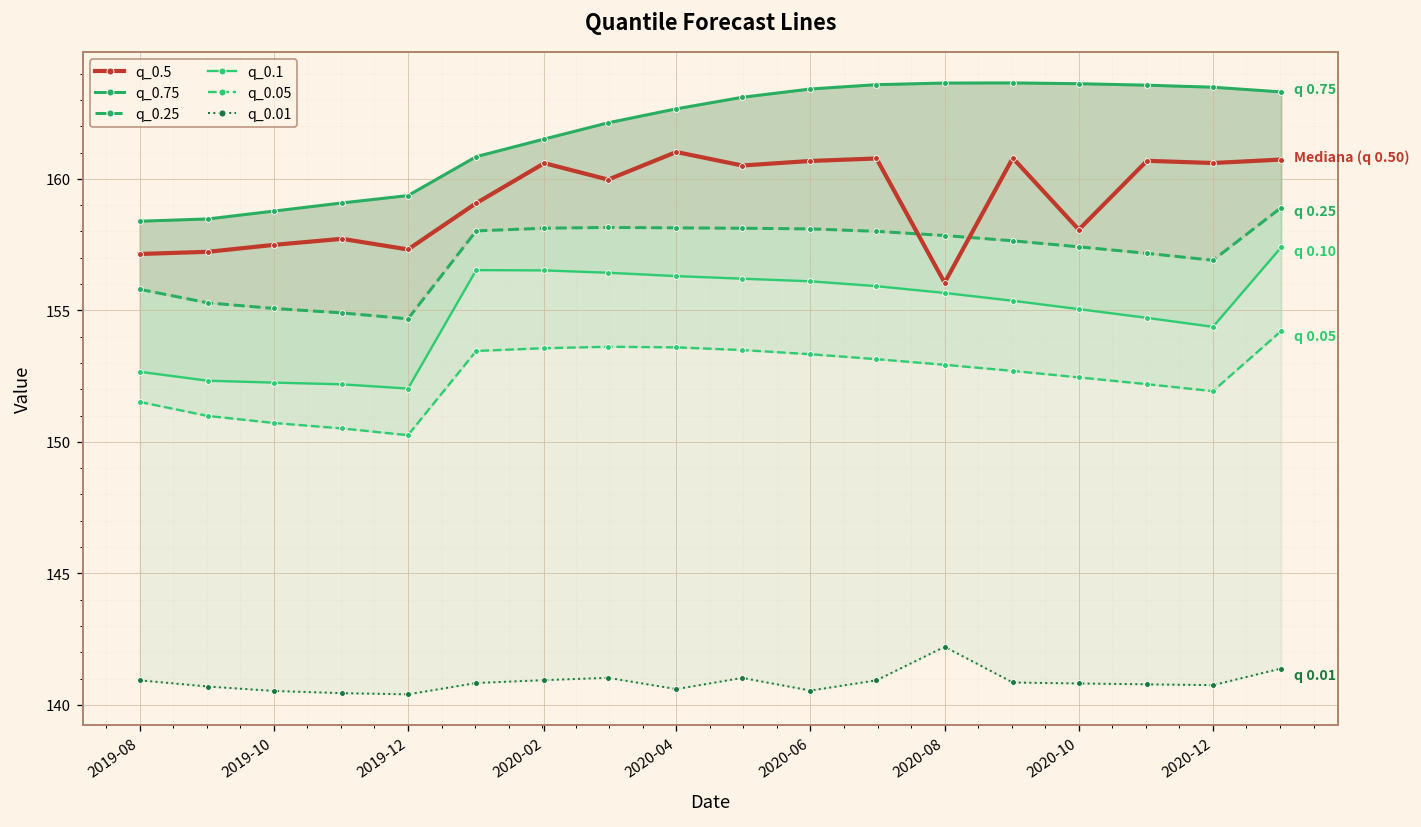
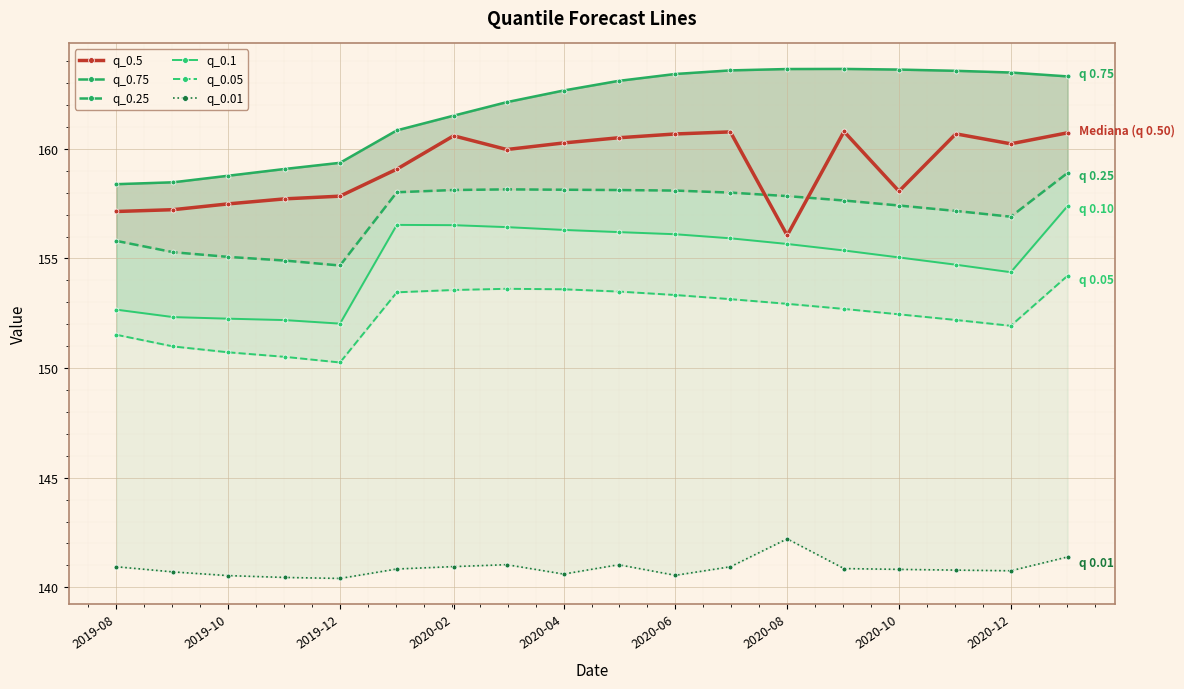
  {
    "q_0.5": {
      "2019-08": 157.1,
      "2019-10": 157.5,
-     "2019-12": 157.3,
+     "2019-12": 157.8,
      "2020-02": 160.6,
-     "2020-04": 161.0,
+     "2020-04": 160.3,
      "2020-06": 160.7,
      "2020-08": 156.1,
      "2020-10": 158.1,
-     "2020-12": 160.6
+     "2020-12": 160.2
    },
    "q_0.01": {
      "2019-08": 140.9,
      "2019-10": 140.5,
      "2019-12": 140.4,
      "2020-02": 140.9,
      "2020-04": 140.6,
      "2020-06": 140.5,
      "2020-08": 142.2,
      "2020-10": 140.8,
      "2020-12": 140.8
    }
  }
